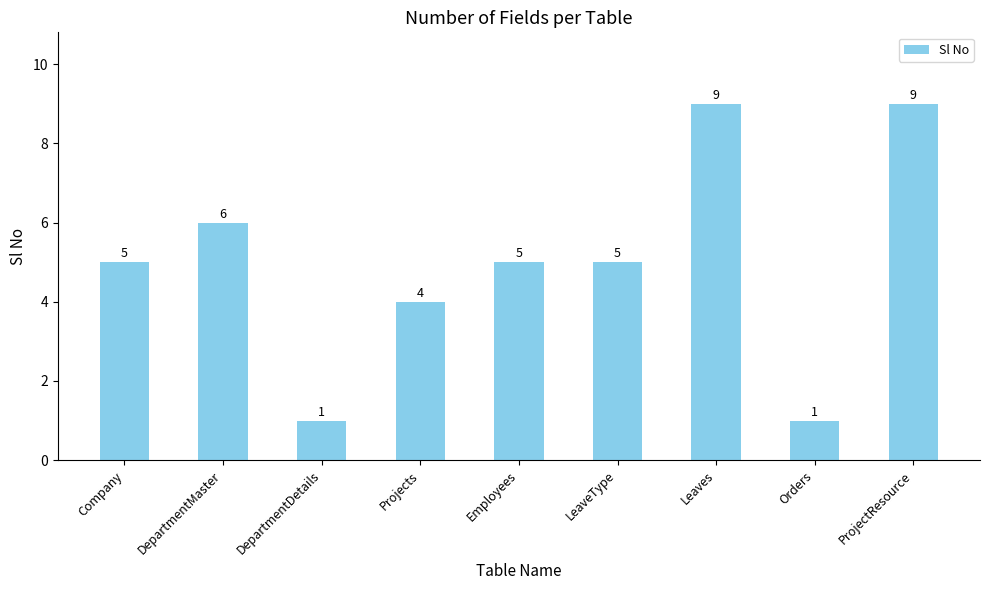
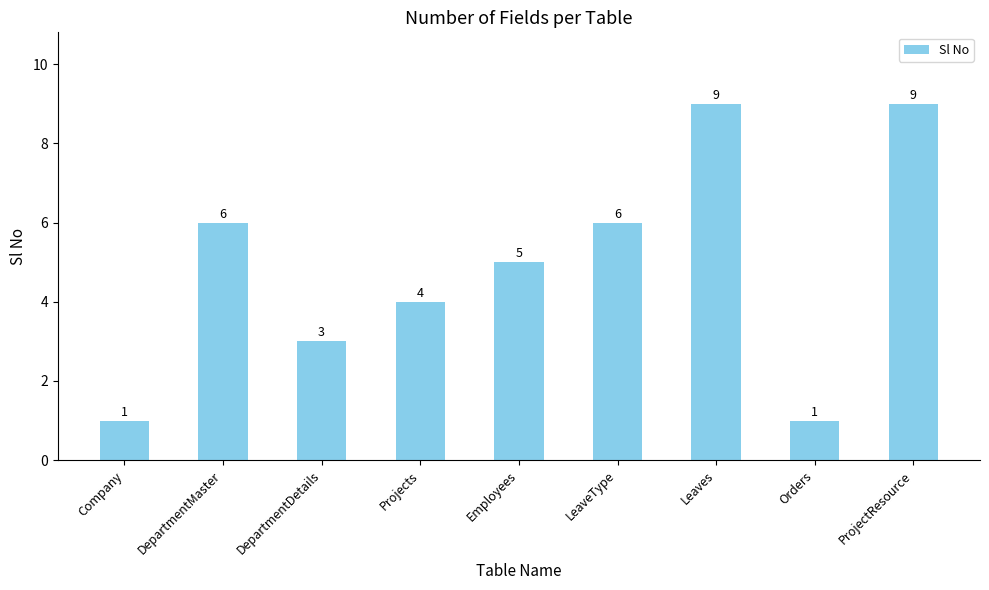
  {
-   "Company": 5,
+   "Company": 1,
    "DepartmentMaster": 6,
-   "DepartmentDetails": 1,
+   "DepartmentDetails": 3,
    "Projects": 4,
    "Employees": 5,
-   "LeaveType": 5,
+   "LeaveType": 6,
    "Leaves": 9,
    "Orders": 1,
    "ProjectResource": 9
  }
